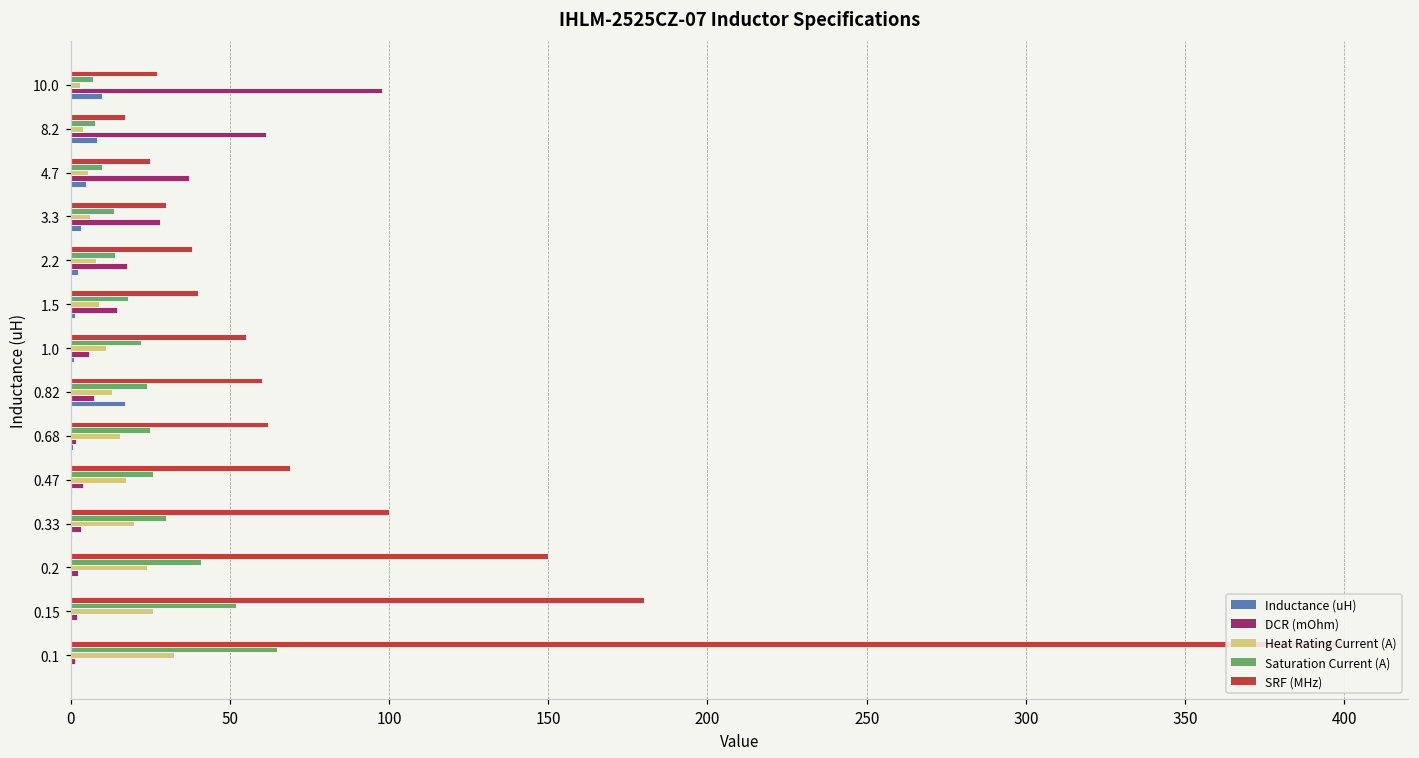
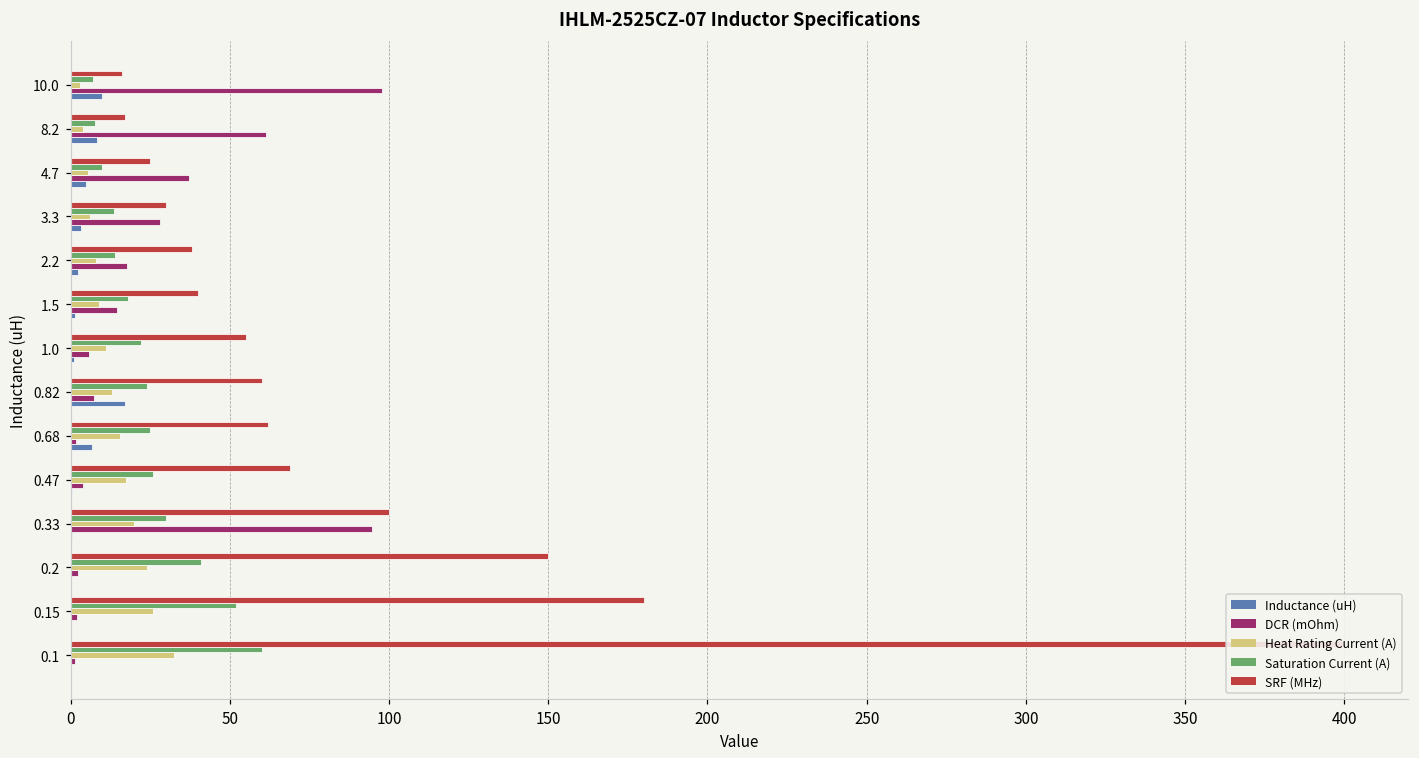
  {
    "Inductance (uH)": {
      "10.0": 10,
      "8.2": 8,
      "4.7": 5,
      "3.3": 3,
      "2.2": 2,
      "1.5": 2,
      "1.0": 1,
      "0.82": 17,
-     "0.68": 1
+     "0.68": 7
    },
    "DCR (mOhm)": {
      "10.0": 98,
      "8.2": 61,
      "4.7": 37,
      "3.3": 28,
      "2.2": 18,
      "1.5": 15,
      "1.0": 6,
      "0.82": 7,
      "0.68": 2,
      "0.47": 4,
-     "0.33": 3,
+     "0.33": 95,
      "0.2": 2,
      "0.15": 2,
      "0.1": 1
    },
    "Heat Rating Current (A)": {
      "10.0": 3,
      "8.2": 4,
      "4.7": 6,
      "3.3": 6,
      "2.2": 8,
      "1.5": 9,
      "1.0": 11,
      "0.82": 13,
      "0.68": 16,
      "0.47": 18,
      "0.33": 20,
      "0.2": 24,
      "0.15": 26,
      "0.1": 33
    },
    "Saturation Current (A)": {
      "10.0": 7,
      "8.2": 8,
      "4.7": 10,
      "3.3": 14,
      "2.2": 14,
      "1.5": 18,
      "1.0": 22,
      "0.82": 24,
      "0.68": 25,
      "0.47": 26,
      "0.33": 30,
      "0.2": 41,
      "0.15": 52,
-     "0.1": 65
+     "0.1": 60
    },
    "SRF (MHz)": {
-     "10.0": 27,
+     "10.0": 16,
      "8.2": 17,
      "4.7": 25,
      "3.3": 30,
      "2.2": 38,
      "1.5": 40,
      "1.0": 55,
      "0.82": 60,
      "0.68": 62,
      "0.47": 69,
      "0.33": 100,
      "0.2": 150,
      "0.15": 180
    }
  }
